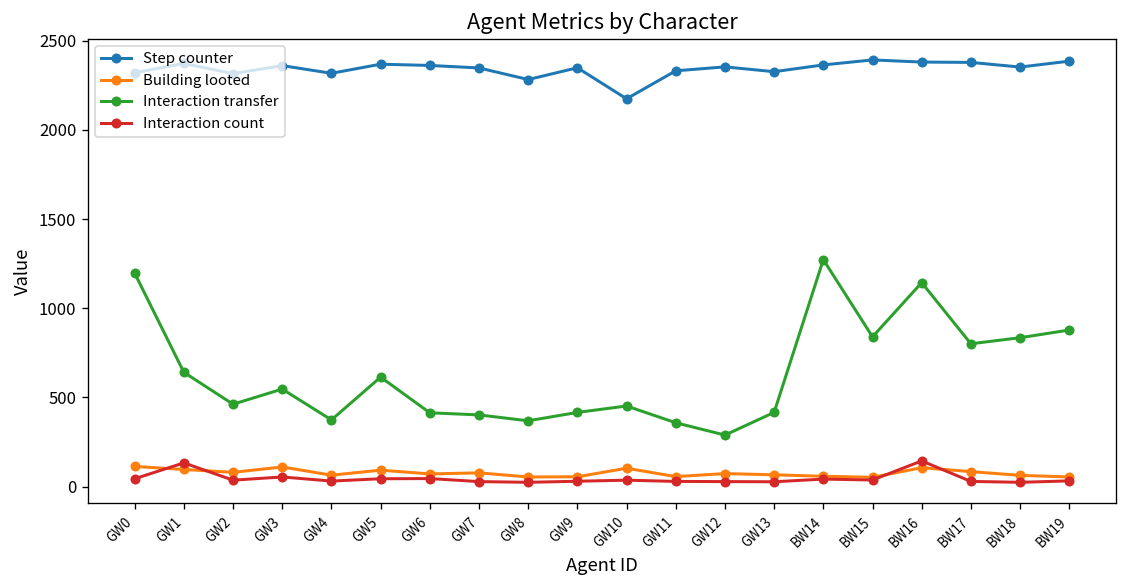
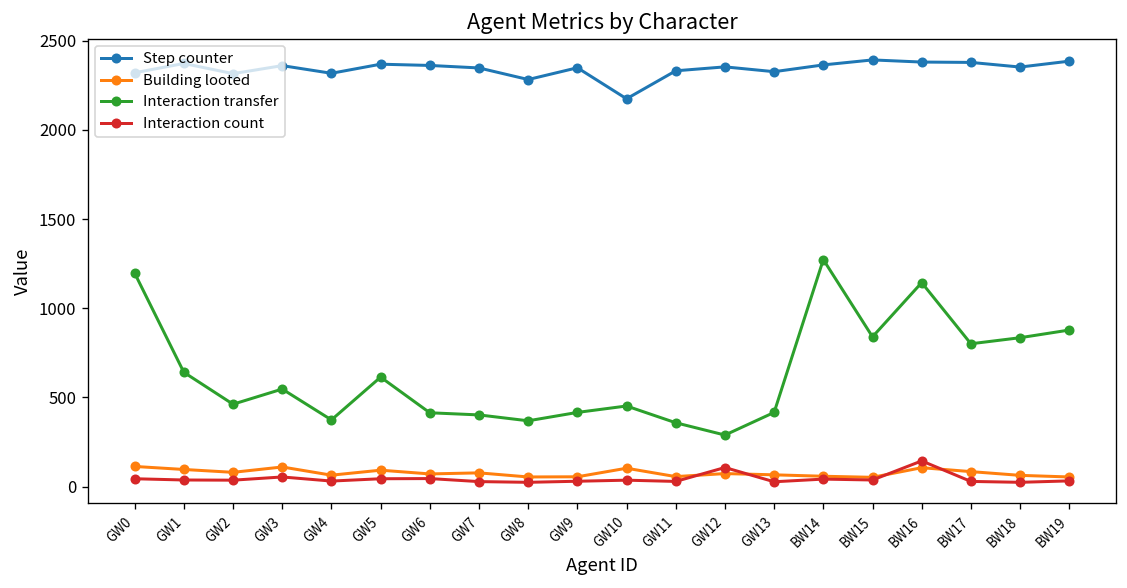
  {
    "Step counter": {
      "GW4": 2320,
      "GW5": 2370,
      "GW6": 2360,
      "GW7": 2350,
      "GW8": 2280,
      "GW9": 2350,
      "GW10": 2180,
      "GW11": 2330,
      "GW12": 2350,
      "GW13": 2330,
      "BW14": 2370,
      "BW15": 2390,
      "BW16": 2380,
      "BW17": 2380,
      "BW18": 2350,
      "BW19": 2390
    },
    "Building looted": {
      "GW0": 110,
      "GW1": 100,
      "GW2": 80,
      "GW3": 110,
      "GW4": 60,
      "GW5": 90,
      "GW6": 70,
      "GW7": 80,
      "GW8": 50,
      "GW9": 60,
      "GW10": 100,
      "GW11": 60,
      "GW12": 70,
      "GW13": 70,
      "BW16": 110,
      "BW17": 80,
      "BW18": 60,
      "BW19": 50
    },
    "Interaction transfer": {
      "GW0": 1200,
      "GW1": 640,
      "GW2": 460,
      "GW3": 550,
      "GW4": 370,
      "GW5": 610,
      "GW6": 410,
      "GW7": 400,
      "GW8": 370,
      "GW9": 420,
      "GW10": 450,
      "GW11": 360,
      "GW12": 290,
      "GW13": 420,
      "BW14": 1270,
      "BW15": 840,
      "BW16": 1140,
      "BW17": 800,
      "BW18": 840,
      "BW19": 880
    },
    "Interaction count": {
      "GW0": 40,
-     "GW1": 130,
+     "GW1": 40,
      "GW2": 40,
      "GW3": 50,
      "GW4": 30,
      "GW5": 40,
      "GW6": 50,
      "GW7": 30,
      "GW8": 20,
      "GW9": 30,
      "GW10": 40,
      "GW11": 30,
-     "GW12": 30,
+     "GW12": 110,
      "GW13": 30,
      "BW16": 140,
      "BW17": 30,
      "BW18": 20,
      "BW19": 30
    }
  }
